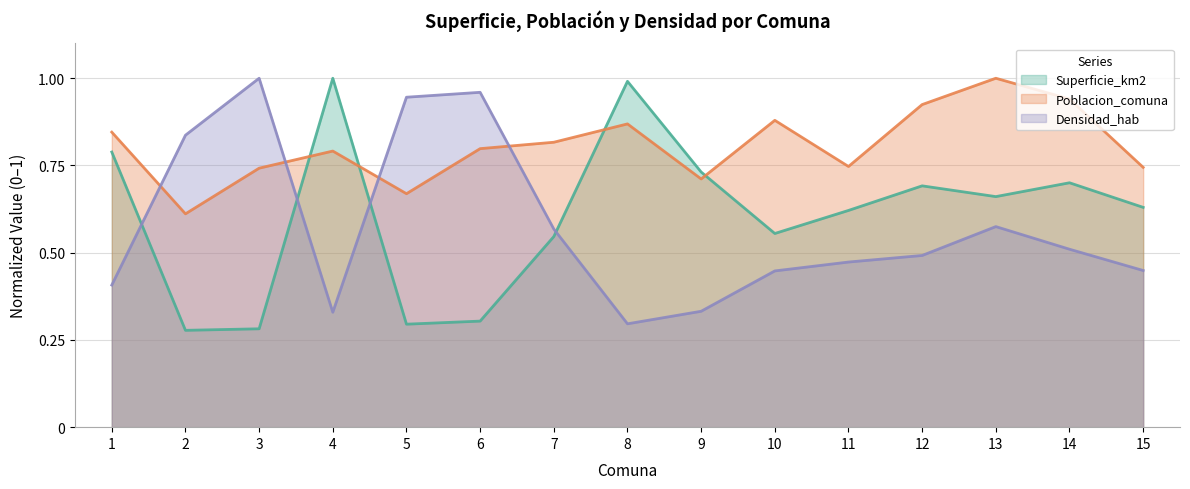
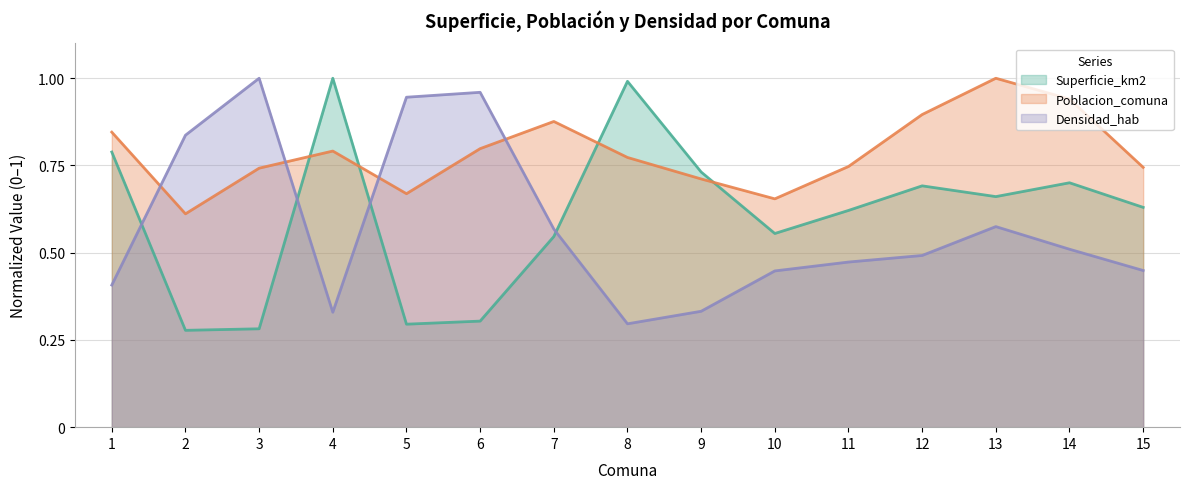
  {
    "Poblacion_comuna": {
      "1": 0.85,
      "2": 0.61,
      "3": 0.74,
      "4": 0.79,
      "5": 0.67,
      "6": 0.80,
-     "7": 0.82,
-     "8": 0.87,
+     "7": 0.88,
+     "8": 0.77,
      "9": 0.71,
-     "10": 0.88,
+     "10": 0.65,
      "11": 0.75,
-     "12": 0.92,
+     "12": 0.90,
      "13": 1.00,
      "15": 0.74
    }
  }
